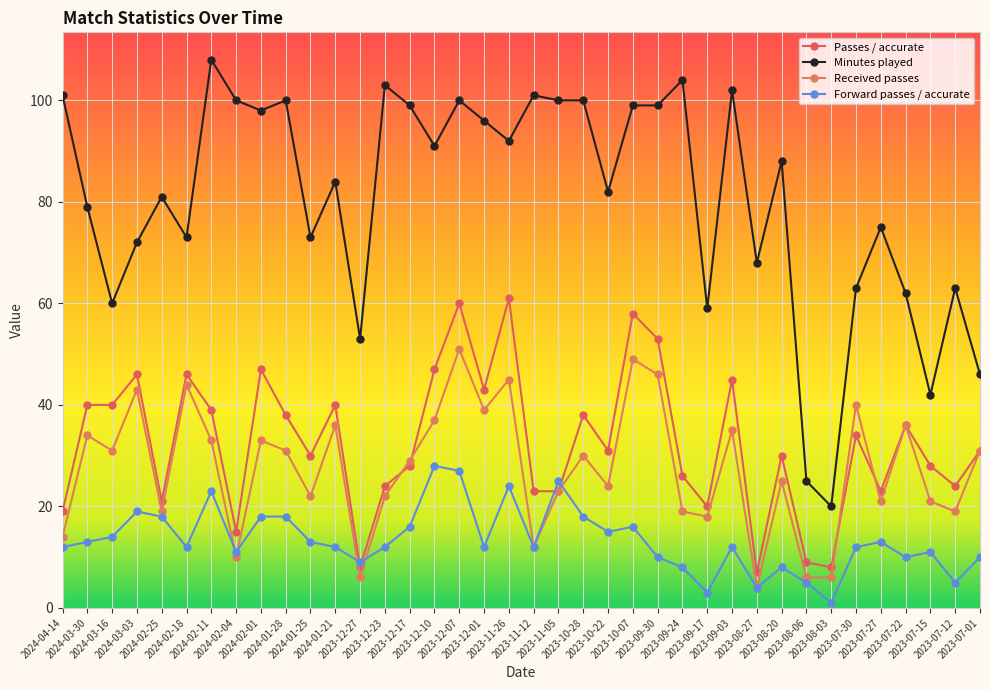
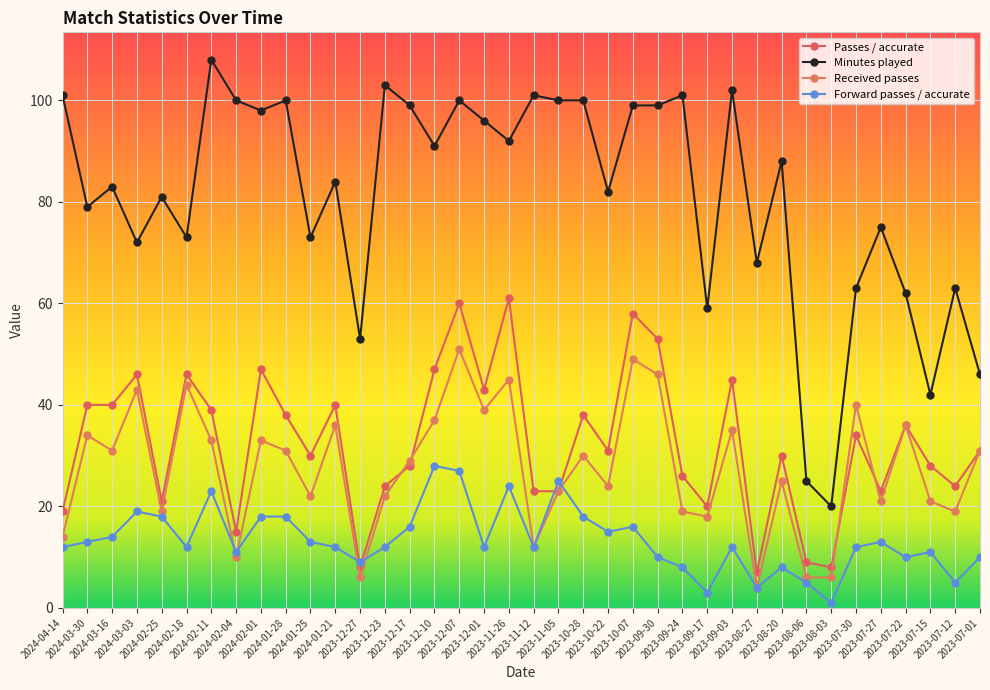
  {
    "Minutes played": {
      "2024-04-14": 101,
      "2024-03-30": 79,
-     "2024-03-16": 60,
+     "2024-03-16": 83,
      "2024-03-03": 72,
      "2024-02-25": 81,
      "2024-02-18": 73,
      "2024-02-11": 108,
      "2024-02-04": 100,
      "2024-02-01": 98,
      "2024-01-28": 100,
      "2024-01-25": 73,
      "2024-01-21": 84,
      "2023-12-27": 53,
      "2023-12-23": 103,
      "2023-12-17": 99,
      "2023-12-10": 91,
      "2023-12-07": 100,
      "2023-12-01": 96,
      "2023-11-26": 92,
      "2023-11-12": 101,
      "2023-11-05": 100,
      "2023-10-28": 100,
      "2023-10-22": 82,
      "2023-10-07": 99,
      "2023-09-30": 99,
-     "2023-09-24": 104,
+     "2023-09-24": 101,
      "2023-09-17": 59,
      "2023-09-03": 102,
      "2023-08-27": 68,
      "2023-08-20": 88,
      "2023-08-06": 25,
      "2023-08-03": 20,
      "2023-07-30": 63,
      "2023-07-27": 75,
      "2023-07-22": 62,
      "2023-07-15": 42,
      "2023-07-12": 63,
      "2023-07-01": 46
    },
    "Forward passes / accurate": {
      "2024-04-14": 12,
      "2024-03-30": 13,
      "2024-03-16": 14,
      "2024-03-03": 19,
      "2024-02-25": 18,
      "2024-02-18": 12,
      "2024-02-11": 23,
      "2024-02-04": 11,
      "2024-02-01": 18,
      "2024-01-28": 18,
      "2024-01-25": 13,
      "2024-01-21": 12,
      "2023-12-27": 9,
      "2023-12-23": 12,
      "2023-12-17": 16,
      "2023-12-10": 28,
      "2023-12-07": 27,
      "2023-12-01": 12,
      "2023-11-26": 24,
      "2023-11-05": 25,
      "2023-10-28": 18,
      "2023-10-22": 15,
      "2023-10-07": 16,
      "2023-09-30": 10,
      "2023-09-24": 8,
      "2023-09-17": 3,
      "2023-09-03": 12,
      "2023-08-20": 8,
      "2023-08-06": 5,
      "2023-08-03": 1,
      "2023-07-30": 12,
      "2023-07-27": 13,
      "2023-07-22": 10,
      "2023-07-15": 11,
      "2023-07-12": 5,
      "2023-07-01": 10
    }
  }
